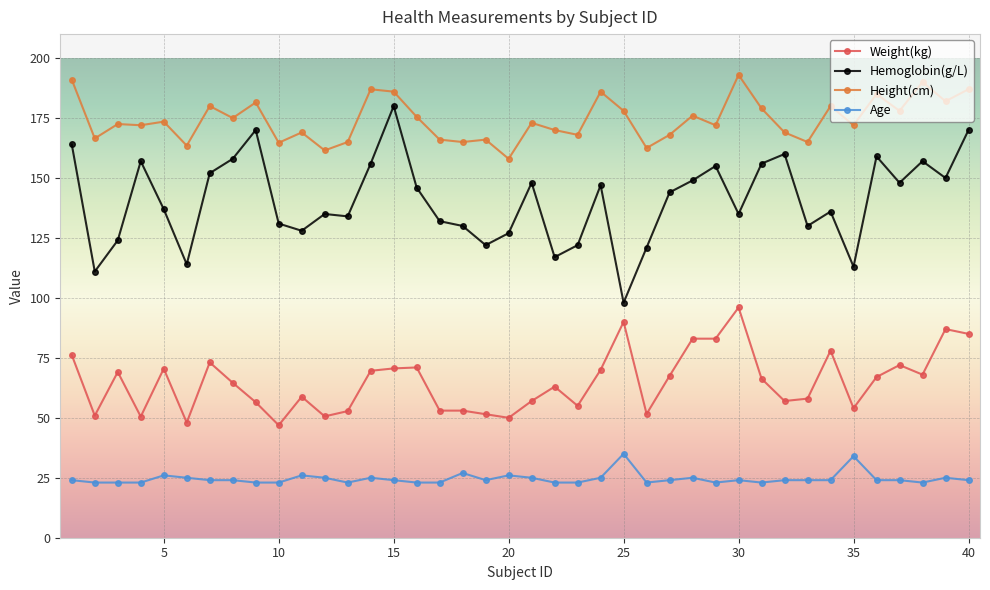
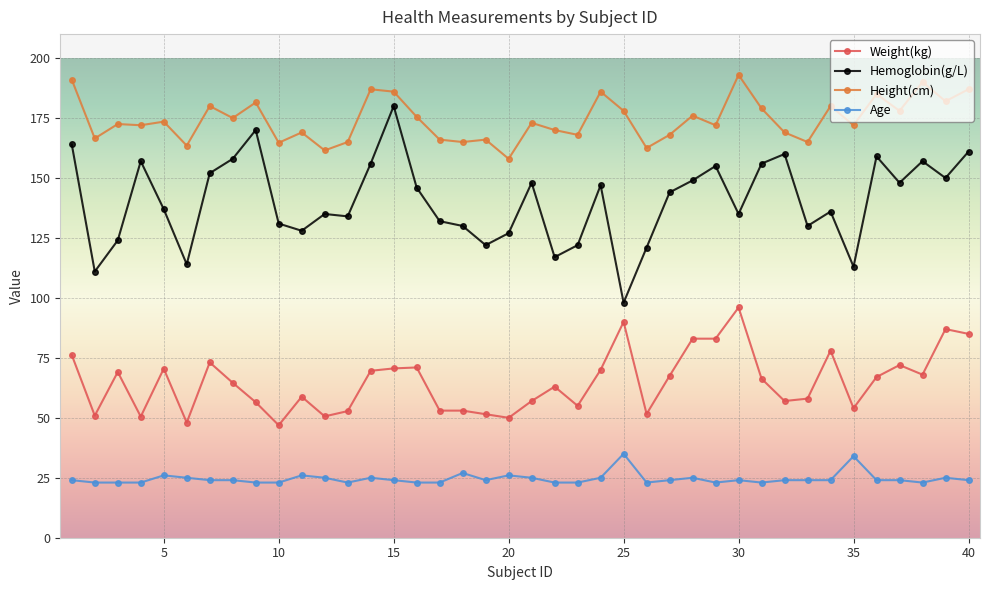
  {
    "Hemoglobin(g/L)": {
      "5": 137,
      "10": 131,
      "15": 180,
      "20": 127,
      "25": 98,
      "30": 135,
      "35": 113,
-     "40": 170
+     "40": 161
    },
    "Age": {
      "5": 26,
      "10": 23,
      "15": 24,
      "20": 26,
      "25": 35,
      "30": 24,
      "35": 34,
      "40": 24
    }
  }
